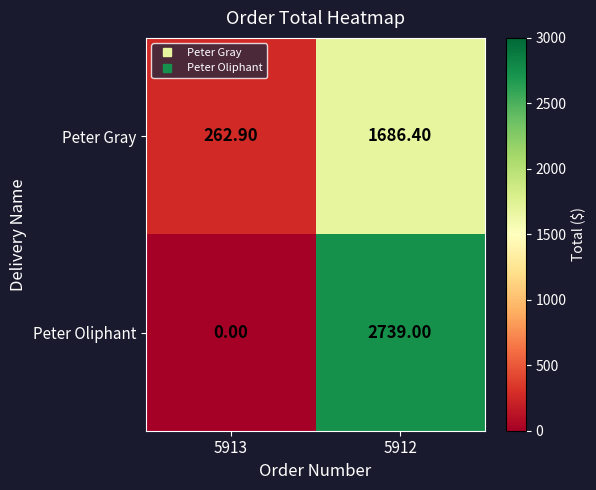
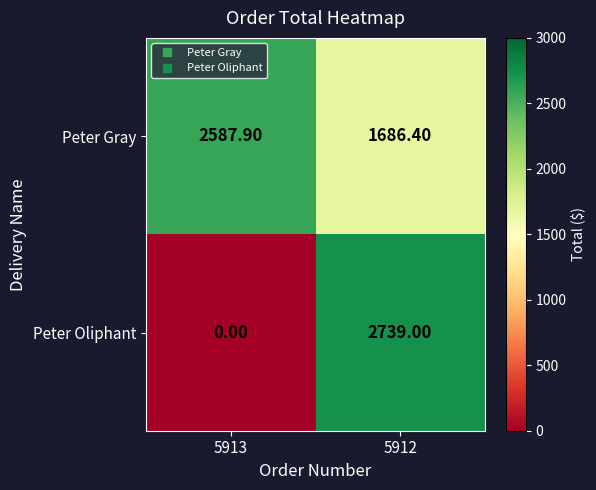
  {
    "Peter Gray": {
-     "5913": 262.90,
+     "5913": 2587.90,
      "5912": 1686.40
    },
    "Peter Oliphant": {
      "5913": 0.00,
      "5912": 2739.00
    }
  }
